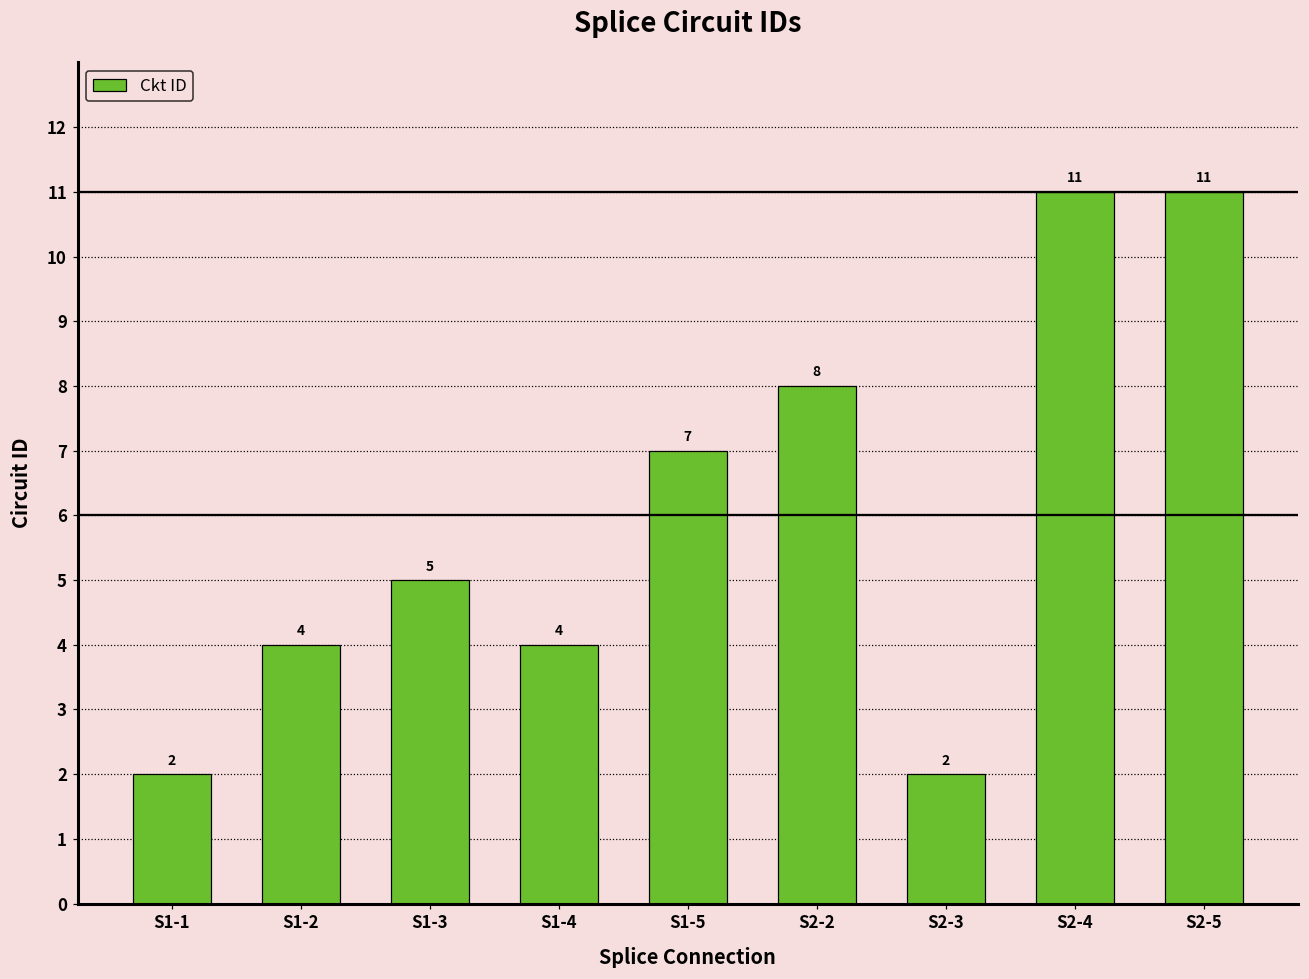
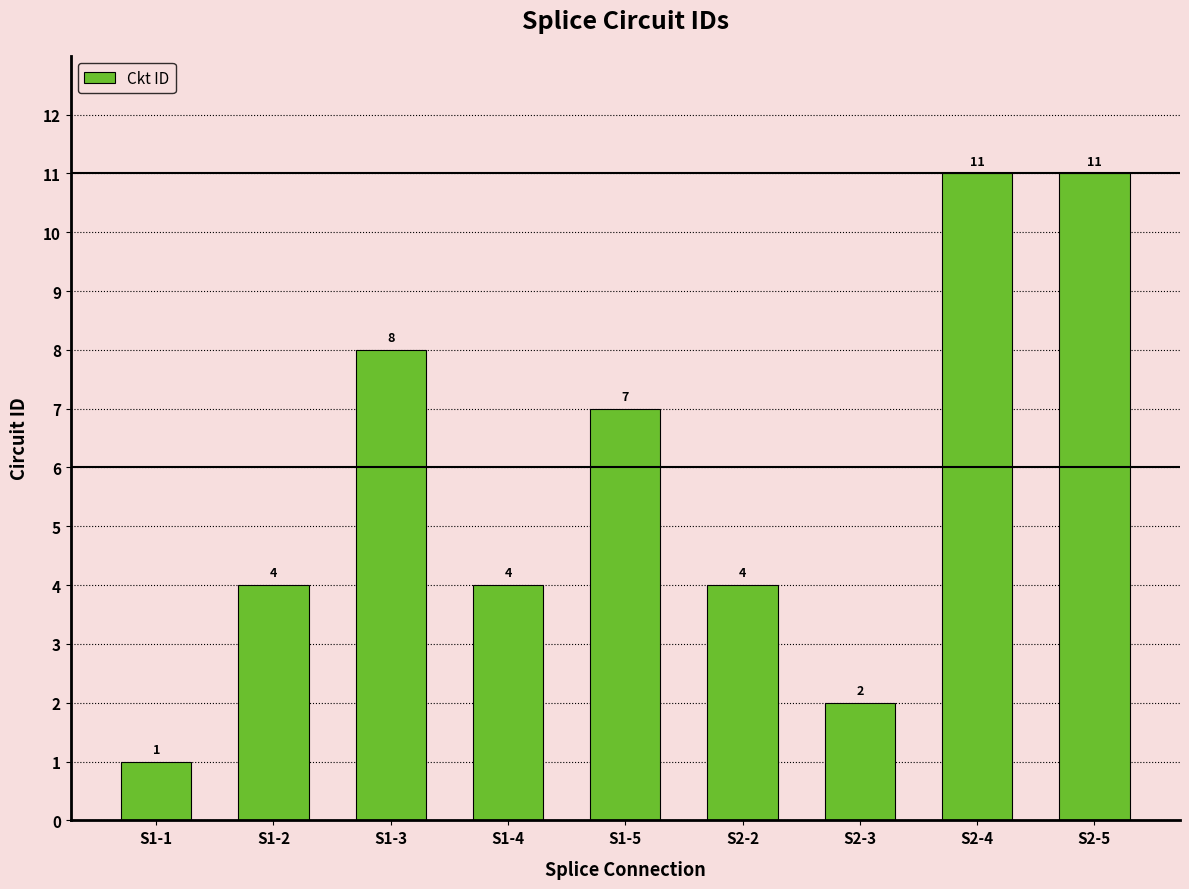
  {
-   "S1-1": 2,
+   "S1-1": 1,
    "S1-2": 4,
-   "S1-3": 5,
+   "S1-3": 8,
    "S1-4": 4,
    "S1-5": 7,
-   "S2-2": 8,
+   "S2-2": 4,
    "S2-3": 2,
    "S2-4": 11,
    "S2-5": 11
  }
